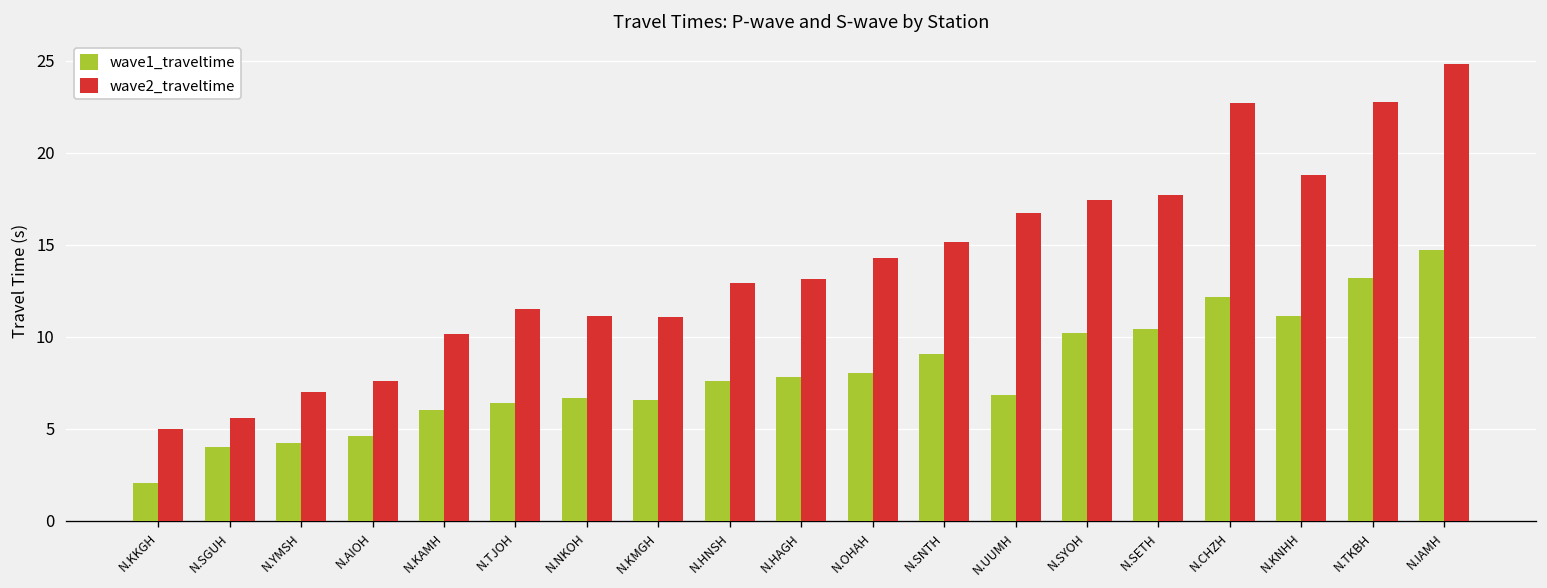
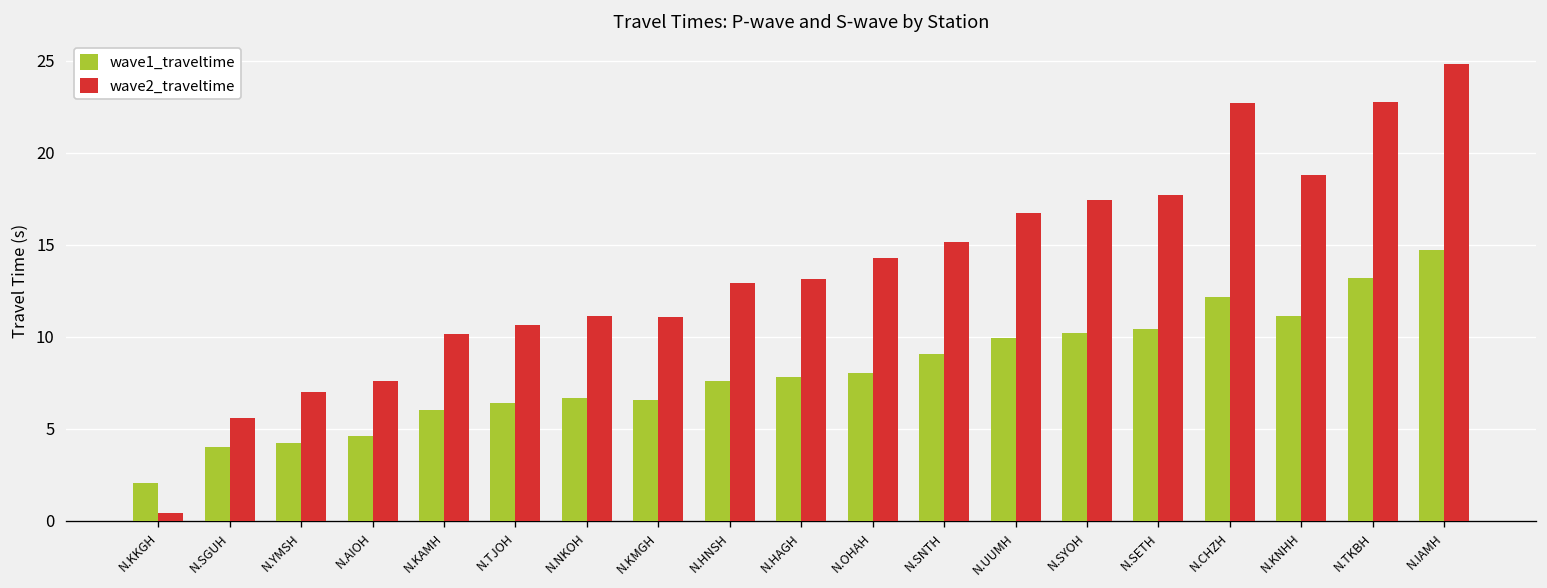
  {
    "wave1_traveltime": {
      "N.KKGH": 2.1,
      "N.SGUH": 4.0,
      "N.YMSH": 4.3,
      "N.AIOH": 4.6,
      "N.KAMH": 6.0,
      "N.TJOH": 6.4,
      "N.NKOH": 6.7,
      "N.KMGH": 6.6,
      "N.HNSH": 7.6,
      "N.HAGH": 7.8,
      "N.OHAH": 8.0,
      "N.SNTH": 9.1,
-     "N.UUMH": 6.8,
+     "N.UUMH": 10.0,
      "N.SYOH": 10.2,
      "N.SETH": 10.4,
      "N.CHZH": 12.1,
      "N.KNHH": 11.2,
      "N.TKBH": 13.2,
      "N.IAMH": 14.7
    },
    "wave2_traveltime": {
-     "N.KKGH": 5.0,
+     "N.KKGH": 0.4,
      "N.SGUH": 5.6,
      "N.YMSH": 7.0,
      "N.AIOH": 7.6,
      "N.KAMH": 10.1,
-     "N.TJOH": 11.5,
+     "N.TJOH": 10.6,
      "N.NKOH": 11.1,
      "N.KMGH": 11.1,
      "N.HNSH": 12.9,
      "N.HAGH": 13.1,
      "N.OHAH": 14.3,
      "N.SNTH": 15.1,
      "N.UUMH": 16.7,
      "N.SYOH": 17.4,
      "N.SETH": 17.7,
      "N.CHZH": 22.7,
      "N.KNHH": 18.8,
      "N.TKBH": 22.7,
      "N.IAMH": 24.8
    }
  }
